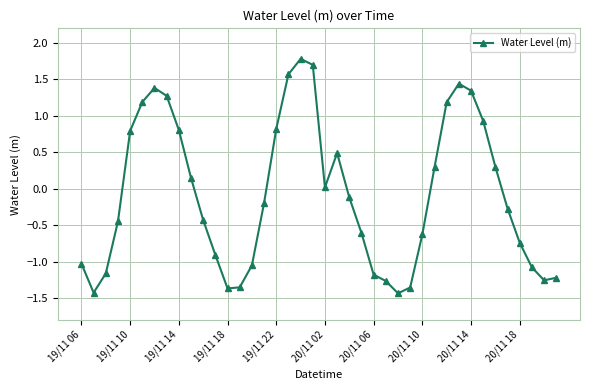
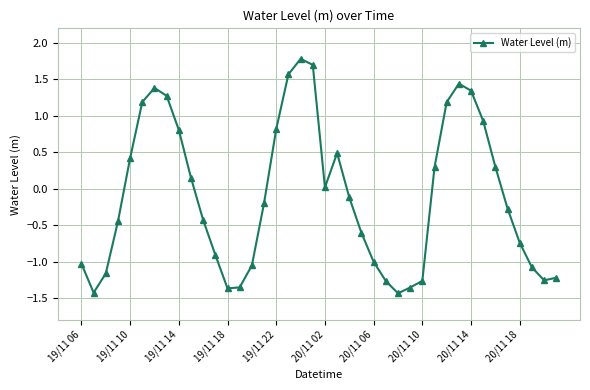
  {
    "19/11 06": -1.0,
-   "19/11 10": 0.8,
+   "19/11 10": 0.4,
    "19/11 14": 0.8,
    "19/11 18": -1.4,
    "19/11 22": 0.8,
    "20/11 02": 0.0,
-   "20/11 06": -1.2,
-   "20/11 10": -0.6,
+   "20/11 06": -1.0,
+   "20/11 10": -1.3,
    "20/11 14": 1.3,
    "20/11 18": -0.7
  }
